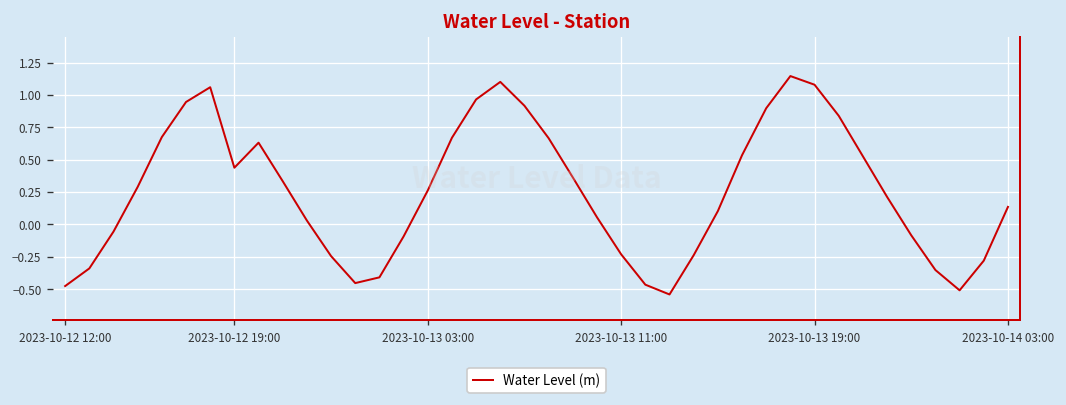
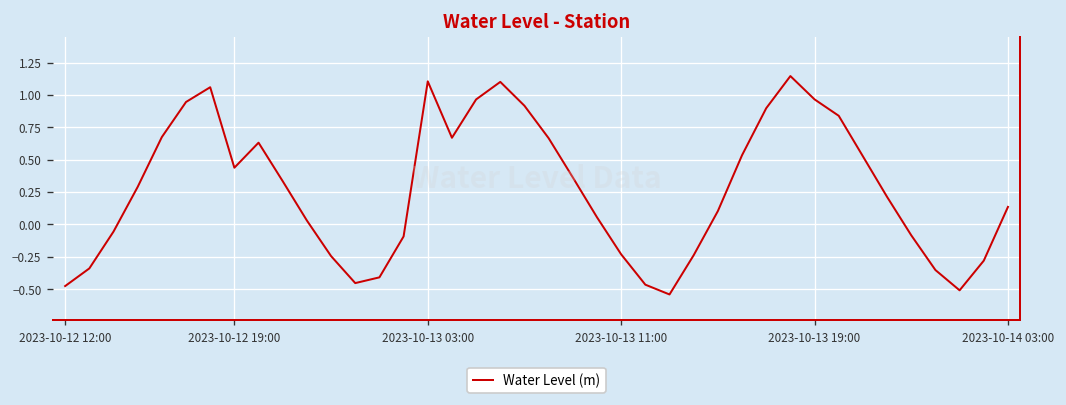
  {
    "2023-10-12 12:00": -0.48,
    "2023-10-12 19:00": 0.44,
-   "2023-10-13 03:00": 0.26,
+   "2023-10-13 03:00": 1.10,
    "2023-10-13 11:00": -0.23,
-   "2023-10-13 19:00": 1.08,
+   "2023-10-13 19:00": 0.97,
    "2023-10-14 03:00": 0.14
  }
